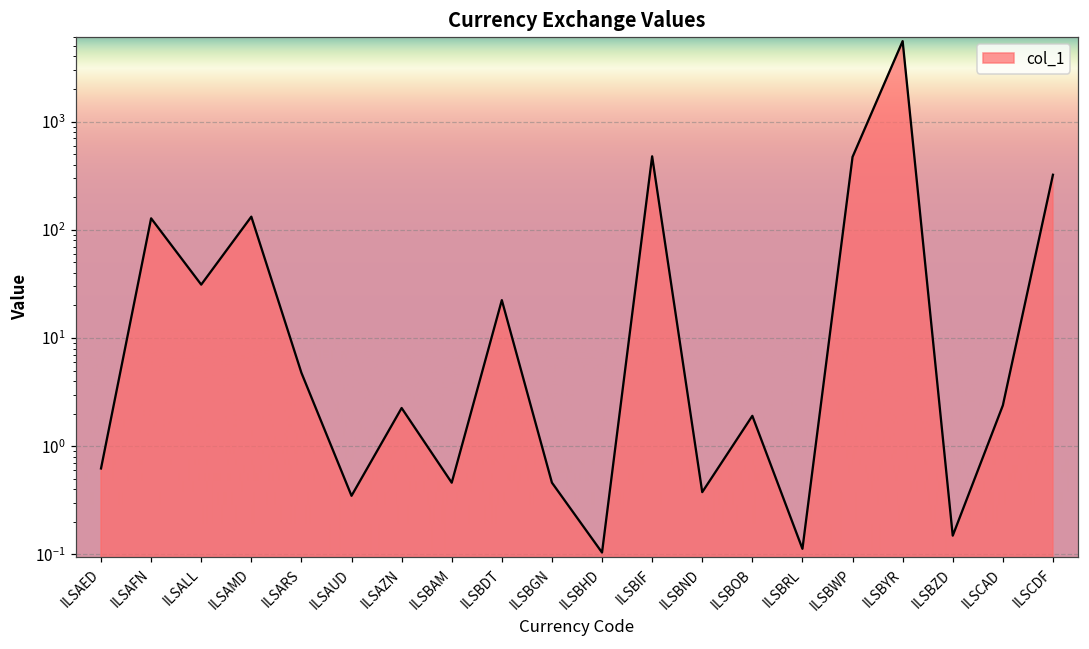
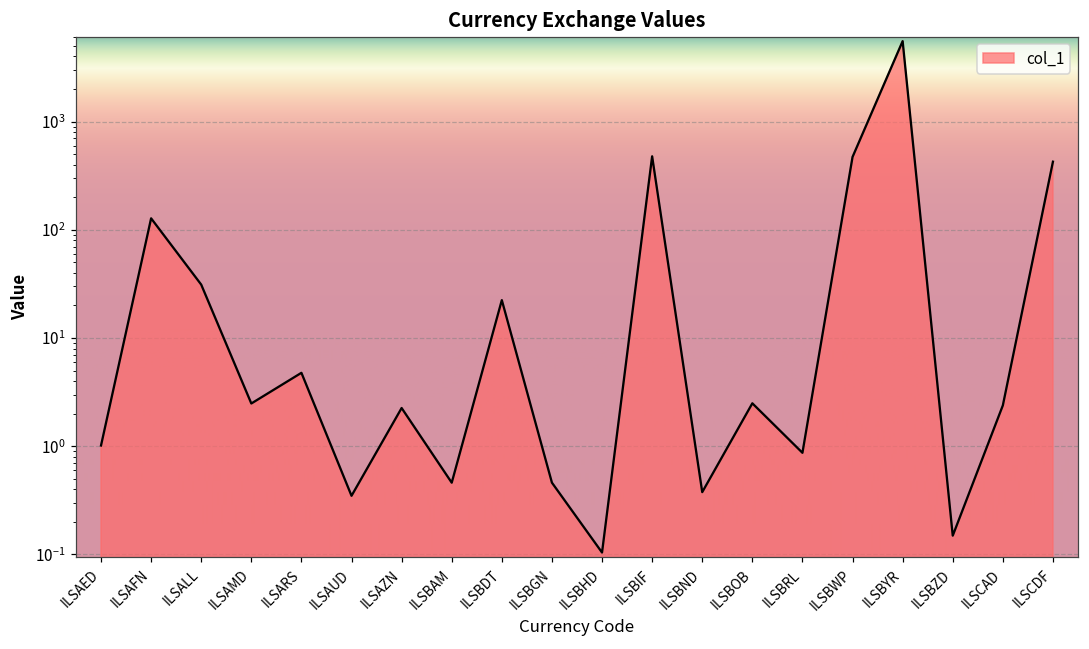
  {
-   "ILSAED": 0.6,
+   "ILSAED": 1.0,
    "ILSAFN": 130,
    "ILSALL": 31,
-   "ILSAMD": 130,
+   "ILSAMD": 2.5,
    "ILSARS": 5,
    "ILSAUD": 0.35,
    "ILSAZN": 2.3,
    "ILSBAM": 0.5,
    "ILSBDT": 22,
    "ILSBGN": 0.5,
    "ILSBHD": 0.10,
    "ILSBIF": 500,
    "ILSBND": 0.38,
-   "ILSBOB": 1.9,
-   "ILSBRL": 0.11,
+   "ILSBOB": 2.5,
+   "ILSBRL": 0.9,
    "ILSBWP": 500,
    "ILSBYR": 6000,
    "ILSBZD": 0.15,
    "ILSCAD": 2.4,
-   "ILSCDF": 320
+   "ILSCDF": 430
  }
